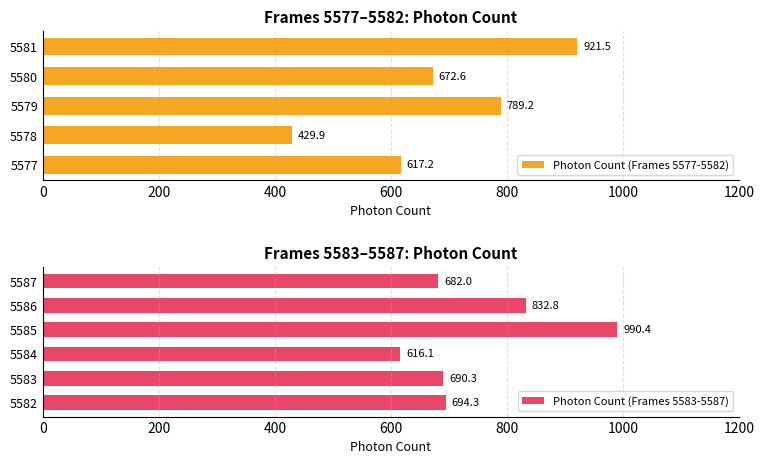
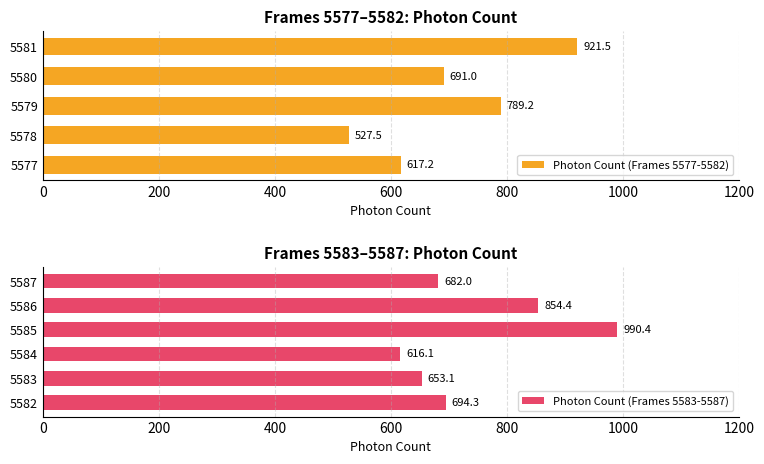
  {
    "Frames 5577–5582: Photon Count": {
      "5581": 921.5,
-     "5580": 672.6,
+     "5580": 691.0,
      "5579": 789.2,
-     "5578": 429.9,
+     "5578": 527.5,
      "5577": 617.2
    },
    "Frames 5583–5587: Photon Count": {
      "5587": 682.0,
-     "5586": 832.8,
+     "5586": 854.4,
      "5585": 990.4,
      "5584": 616.1,
-     "5583": 690.3,
+     "5583": 653.1,
      "5582": 694.3
    }
  }
